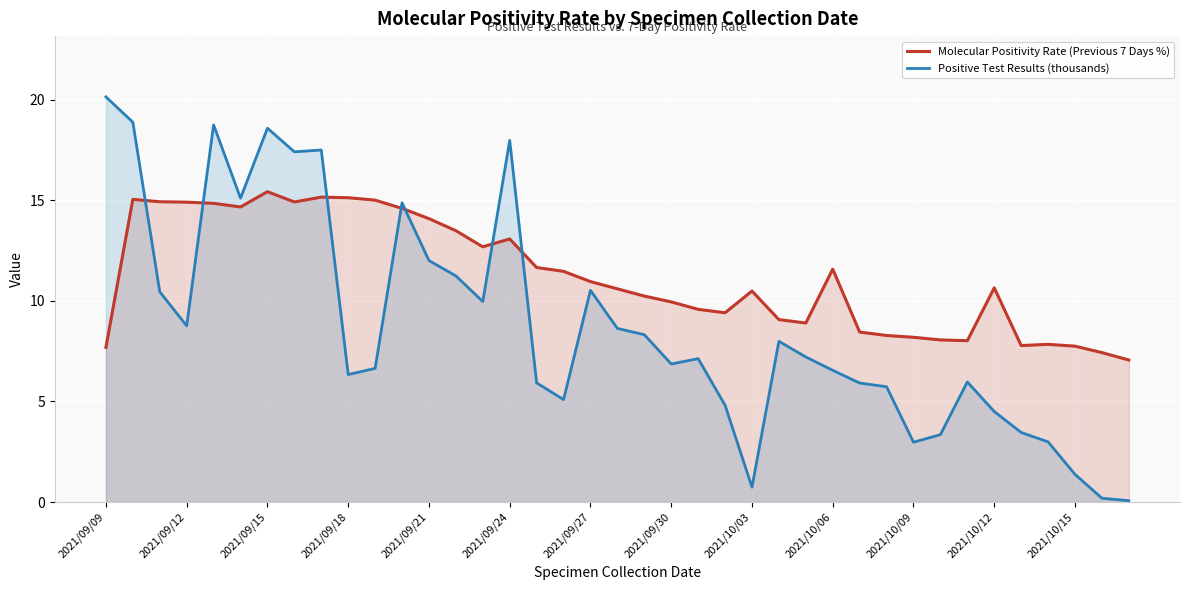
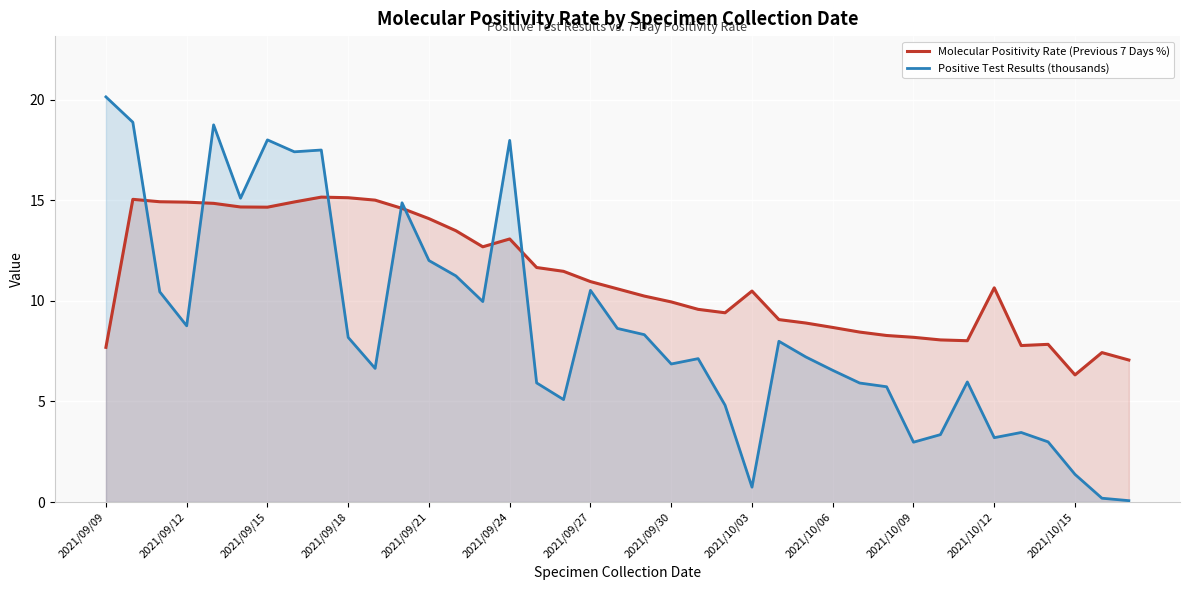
  {
    "Molecular Positivity Rate (Previous 7 Days %)": {
      "2021/09/09": 7.7,
      "2021/09/12": 14.9,
-     "2021/09/15": 15.4,
+     "2021/09/15": 14.7,
      "2021/09/18": 15.1,
      "2021/09/21": 14.1,
      "2021/09/24": 13.1,
      "2021/09/27": 11.0,
      "2021/09/30": 10.0,
      "2021/10/03": 10.5,
-     "2021/10/06": 11.6,
+     "2021/10/06": 8.7,
      "2021/10/09": 8.2,
      "2021/10/12": 10.7,
-     "2021/10/15": 7.8
+     "2021/10/15": 6.3
    },
    "Positive Test Results (thousands)": {
      "2021/09/09": 20.1,
      "2021/09/12": 8.8,
-     "2021/09/15": 18.6,
-     "2021/09/18": 6.3,
+     "2021/09/15": 18.0,
+     "2021/09/18": 8.2,
      "2021/09/21": 12.0,
      "2021/09/24": 18.0,
      "2021/09/27": 10.5,
      "2021/09/30": 6.9,
      "2021/10/03": 0.7,
      "2021/10/06": 6.5,
      "2021/10/09": 3.0,
-     "2021/10/12": 4.5,
+     "2021/10/12": 3.2,
      "2021/10/15": 1.4
    }
  }
